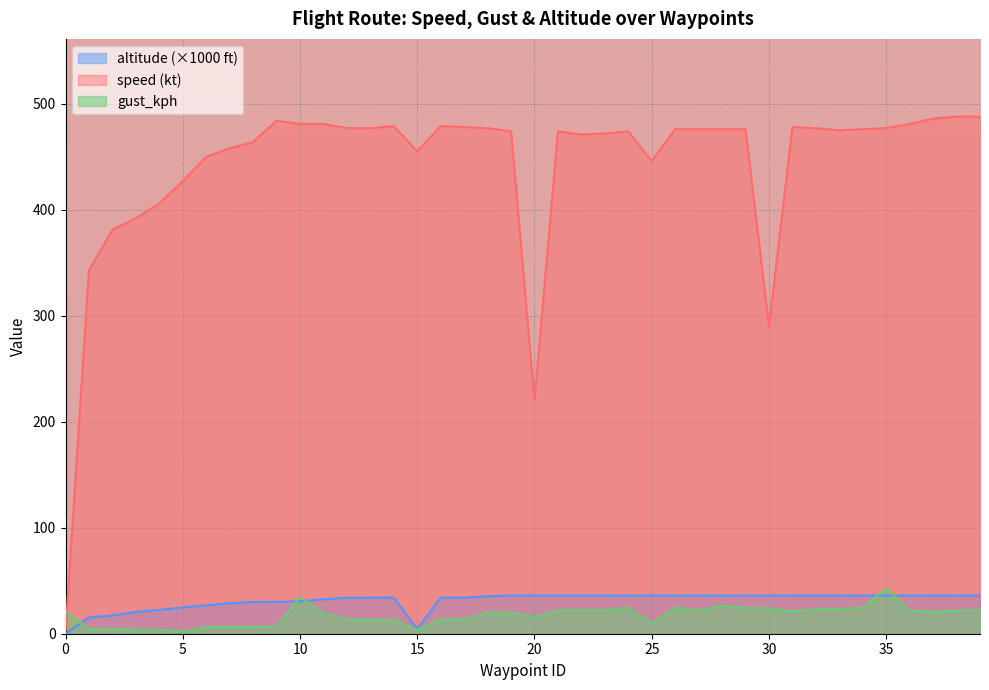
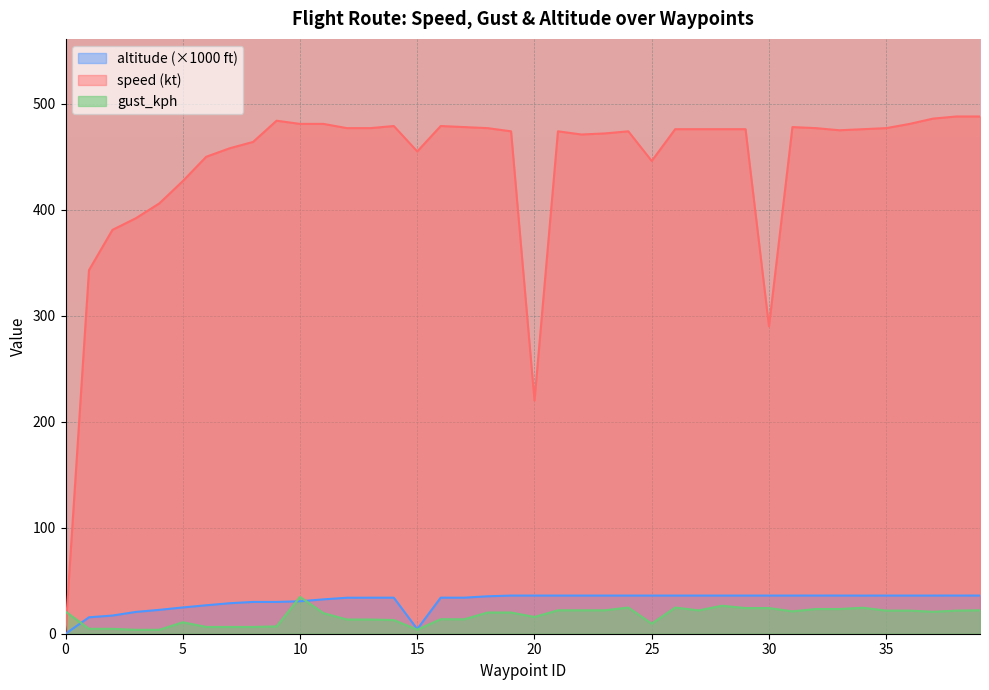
  {
    "altitude (×1000 ft)": {
      "5": 25,
      "10": 31,
      "20": 36,
      "25": 36,
      "30": 36,
      "35": 36
    },
    "speed (kt)": {
      "5": 427,
      "10": 481,
      "15": 455,
      "20": 220,
      "25": 446,
      "30": 290,
      "35": 477
    },
    "gust_kph": {
      "0": 21,
-     "5": 2,
+     "5": 11,
      "10": 35,
      "20": 16,
      "25": 10,
      "30": 24,
-     "35": 43
+     "35": 22
    }
  }
